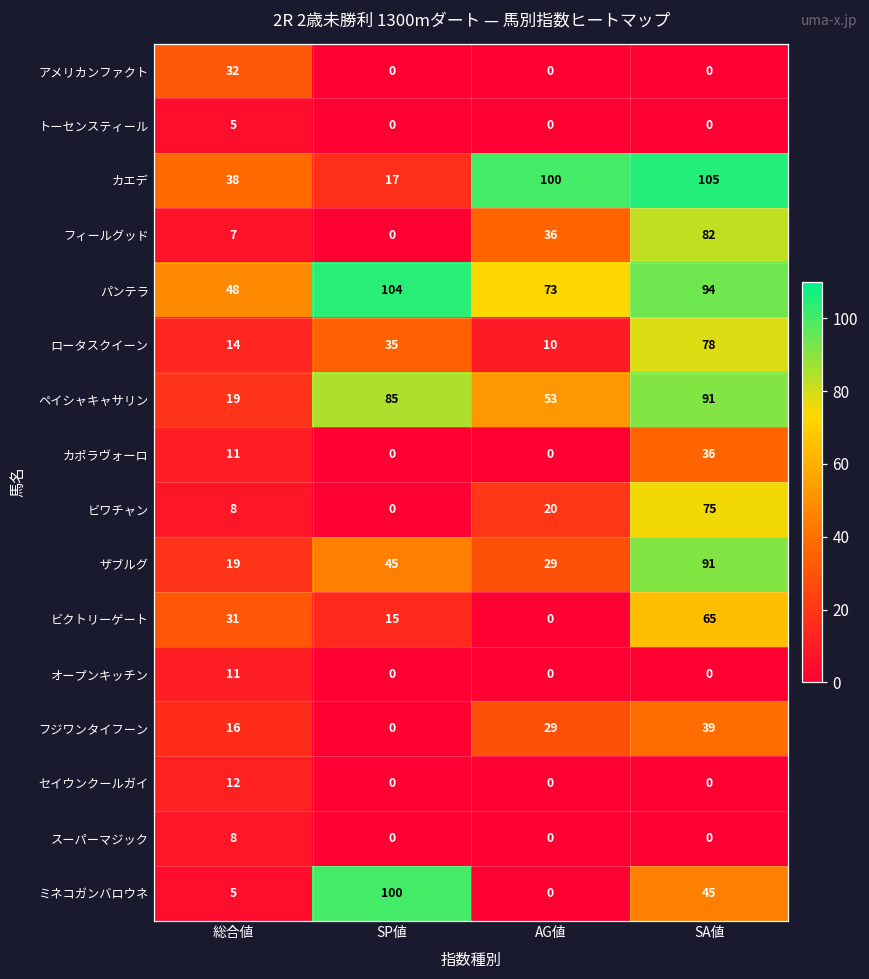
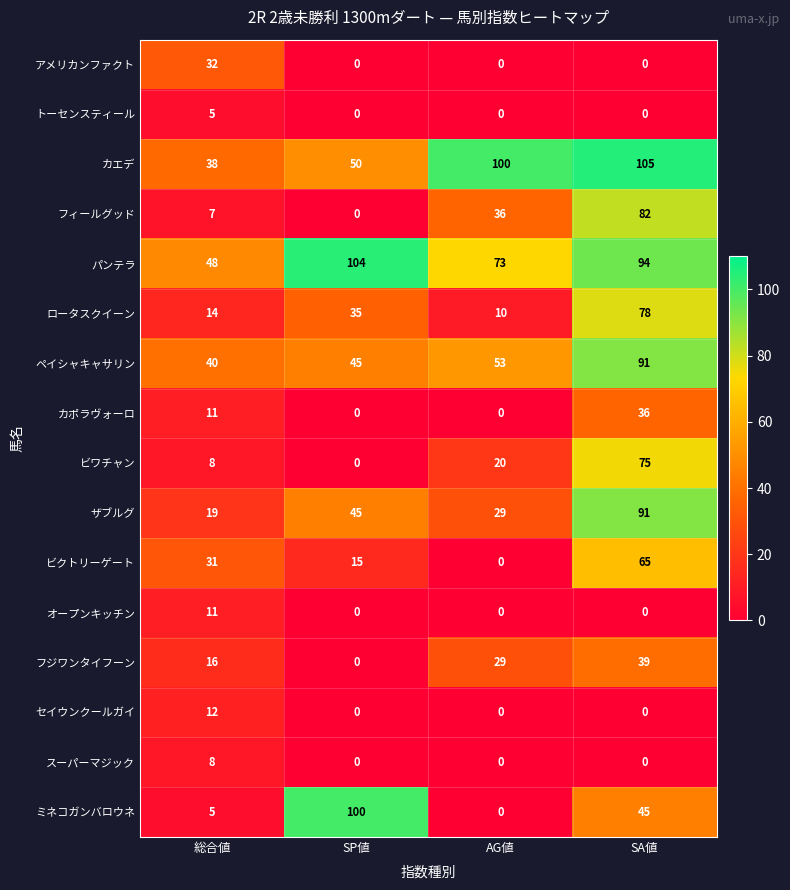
  {
    "アメリカンファクト": {
      "総合値": 32,
      "SP値": 0,
      "AG値": 0,
      "SA値": 0
    },
    "トーセンスティール": {
      "総合値": 5,
      "SP値": 0,
      "AG値": 0,
      "SA値": 0
    },
    "カエデ": {
      "総合値": 38,
-     "SP値": 17,
+     "SP値": 50,
      "AG値": 100,
      "SA値": 105
    },
    "フィールグッド": {
      "総合値": 7,
      "SP値": 0,
      "AG値": 36,
      "SA値": 82
    },
    "パンテラ": {
      "総合値": 48,
      "SP値": 104,
      "AG値": 73,
      "SA値": 94
    },
    "ロータスクイーン": {
      "総合値": 14,
      "SP値": 35,
      "AG値": 10,
      "SA値": 78
    },
    "ペイシャキャサリン": {
-     "総合値": 19,
-     "SP値": 85,
+     "総合値": 40,
+     "SP値": 45,
      "AG値": 53,
      "SA値": 91
    },
    "カポラヴォーロ": {
      "総合値": 11,
      "SP値": 0,
      "AG値": 0,
      "SA値": 36
    },
    "ビワチャン": {
      "総合値": 8,
      "SP値": 0,
      "AG値": 20,
      "SA値": 75
    },
    "ザブルグ": {
      "総合値": 19,
      "SP値": 45,
      "AG値": 29,
      "SA値": 91
    },
    "ビクトリーゲート": {
      "総合値": 31,
      "SP値": 15,
      "AG値": 0,
      "SA値": 65
    },
    "オープンキッチン": {
      "総合値": 11,
      "SP値": 0,
      "AG値": 0,
      "SA値": 0
    },
    "フジワンタイフーン": {
      "総合値": 16,
      "SP値": 0,
      "AG値": 29,
      "SA値": 39
    },
    "セイウンクールガイ": {
      "総合値": 12,
      "SP値": 0,
      "AG値": 0,
      "SA値": 0
    },
    "スーパーマジック": {
      "総合値": 8,
      "SP値": 0,
      "AG値": 0,
      "SA値": 0
    },
    "ミネコガンバロウネ": {
      "総合値": 5,
      "SP値": 100,
      "AG値": 0,
      "SA値": 45
    }
  }
